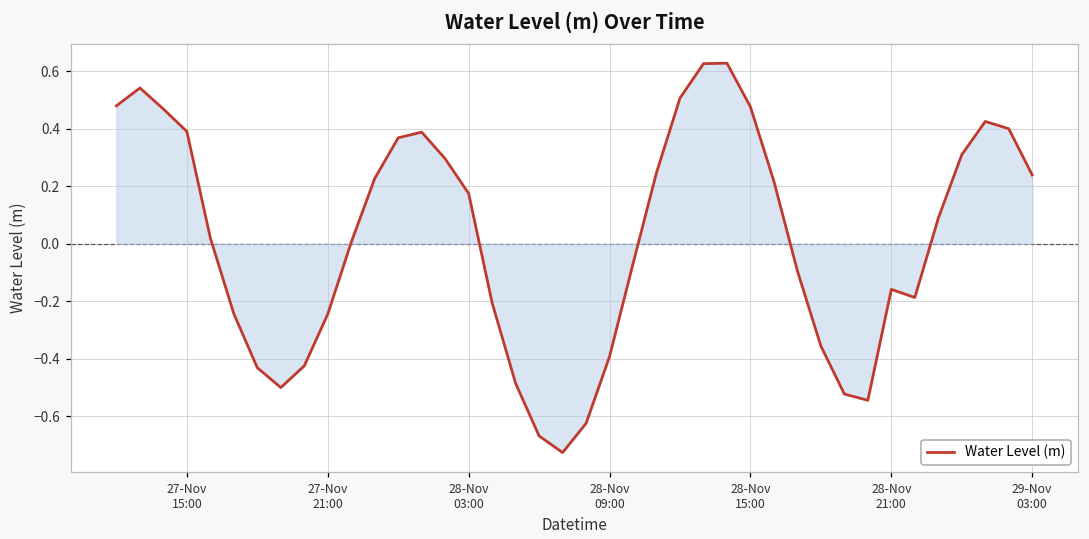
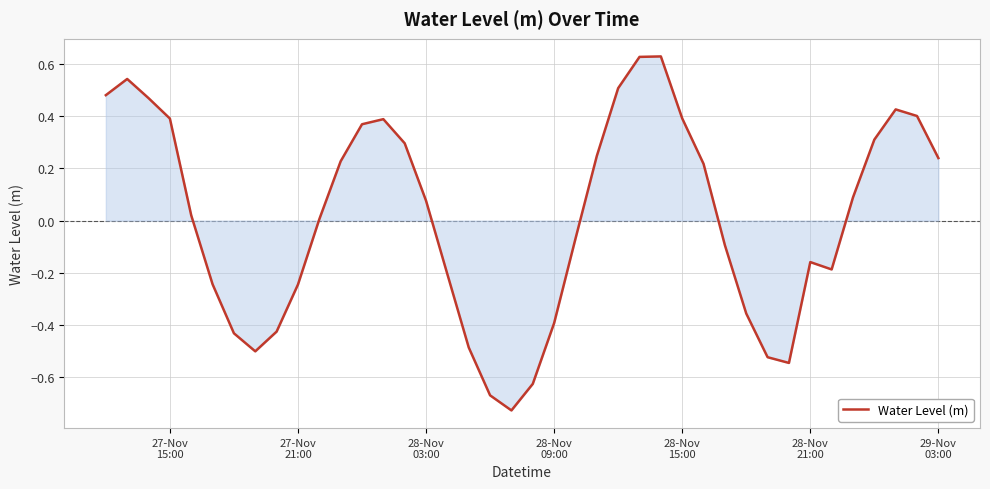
  {
    "Water Level (m)": {
      "27-Nov 21:00": -0.24,
-     "28-Nov 03:00": 0.18,
+     "28-Nov 03:00": 0.08,
      "28-Nov 09:00": -0.39,
-     "28-Nov 15:00": 0.48,
+     "28-Nov 15:00": 0.39,
      "28-Nov 21:00": -0.16
    }
  }
